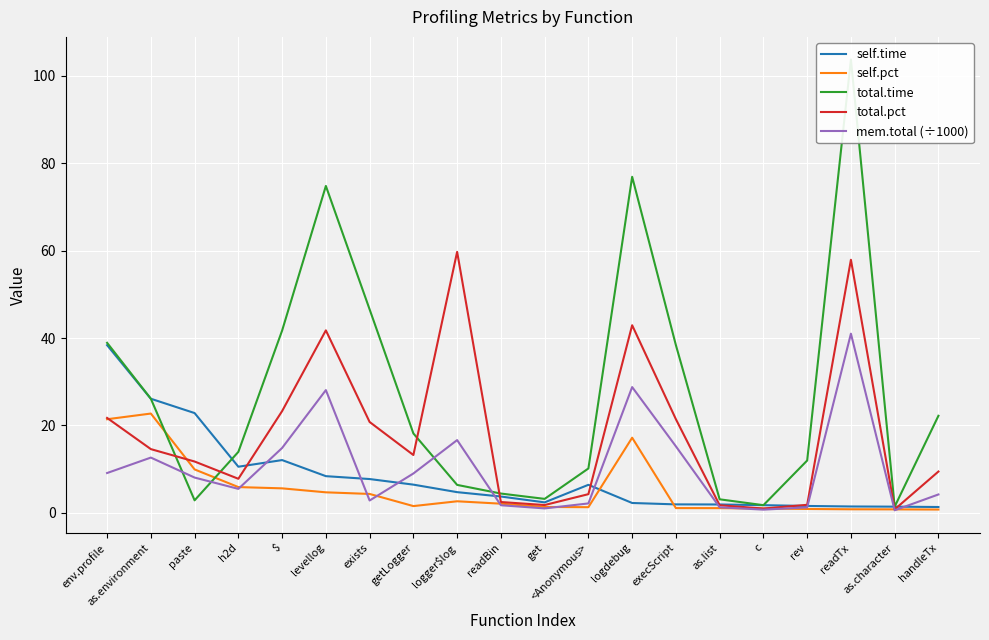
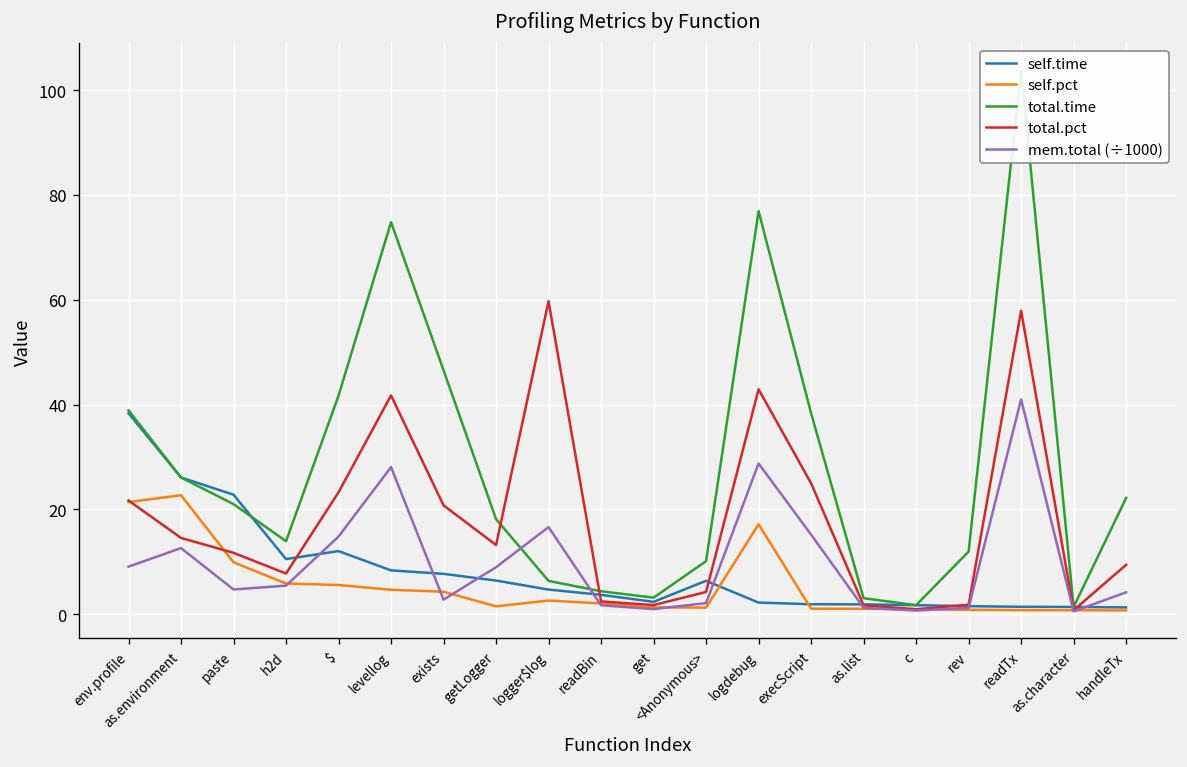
  {
    "self.time": {
      "paste": 23,
      "h2d": 11,
      "$": 12,
      "levellog": 8,
      "exists": 8,
      "getLogger": 6,
      "logger$log": 5,
      "readBin": 4,
      "get": 2,
      "<Anonymous>": 6,
      "logdebug": 2,
      "execScript": 2,
      "readTx": 1
    },
    "self.pct": {
      "as.environment": 23,
      "paste": 10,
      "$": 6,
      "levellog": 5,
      "exists": 4,
      "getLogger": 2,
      "logger$log": 3,
      "<Anonymous>": 1,
      "logdebug": 17,
      "execScript": 1,
      "readTx": 1
    },
    "total.time": {
-     "paste": 3,
+     "paste": 21,
      "h2d": 14,
      "$": 42,
      "levellog": 75,
      "exists": 47,
      "getLogger": 18,
      "logger$log": 6,
      "readBin": 4,
      "get": 3,
      "<Anonymous>": 10,
      "logdebug": 77,
      "execScript": 38,
      "as.list": 3,
      "rev": 12,
      "handleTx": 22
    },
    "total.pct": {
      "as.environment": 15,
      "paste": 12,
      "h2d": 8,
      "$": 23,
      "levellog": 42,
      "exists": 21,
      "getLogger": 13,
      "logger$log": 60,
      "<Anonymous>": 4,
      "logdebug": 43,
-     "execScript": 21,
+     "execScript": 25,
      "readTx": 58,
      "handleTx": 9
    },
    "mem.total (÷1000)": {
      "env.profile": 9,
      "as.environment": 13,
-     "paste": 8,
+     "paste": 5,
      "$": 15,
      "levellog": 28,
      "exists": 3,
      "getLogger": 9,
      "logger$log": 17,
      "<Anonymous>": 2,
      "logdebug": 29,
      "execScript": 15,
      "readTx": 41,
      "handleTx": 4
    }
  }
